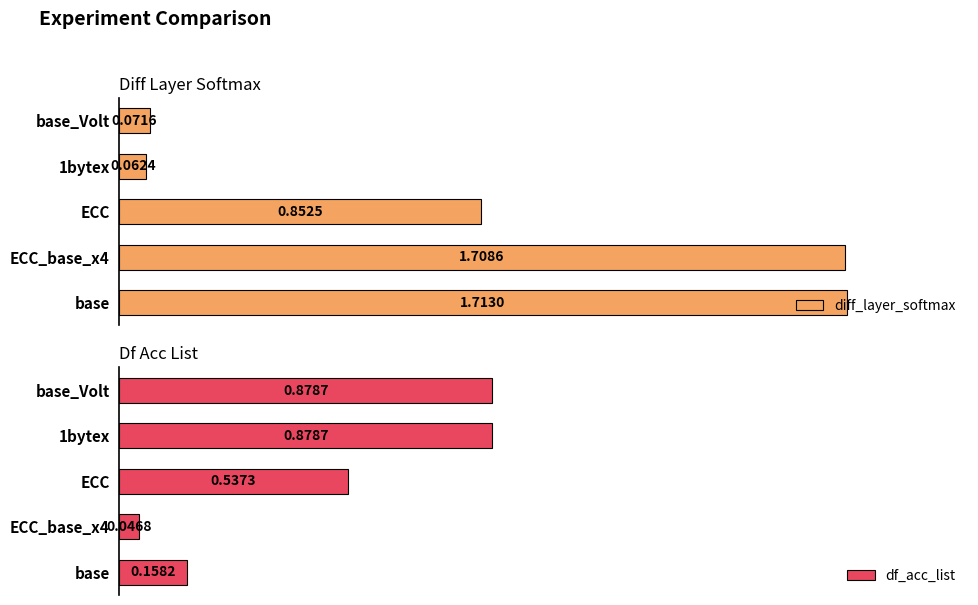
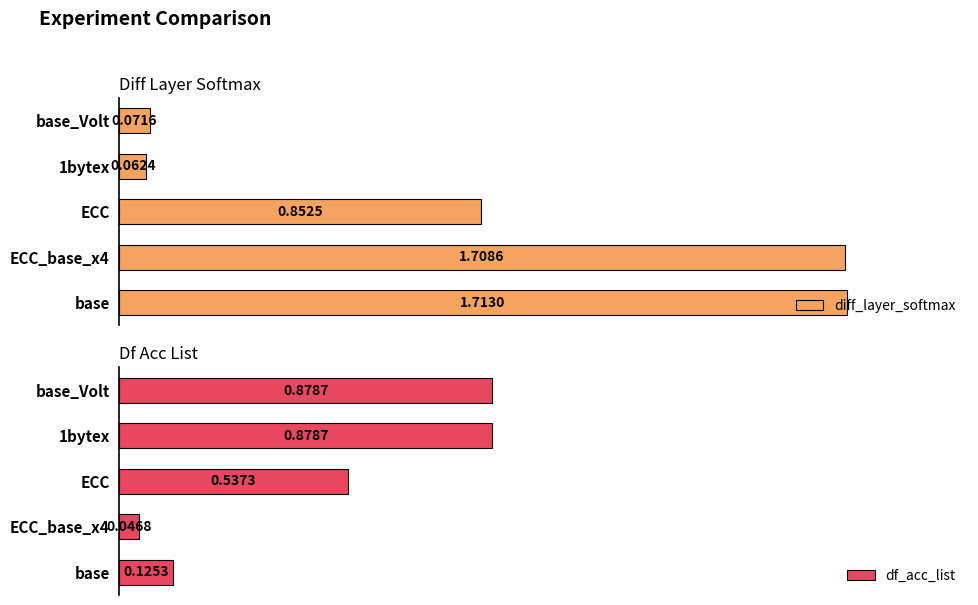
  {
    "Diff Layer Softmax": {
      "base_Volt": 0.0716,
      "1bytex": 0.0624,
      "ECC": 0.8525,
      "ECC_base_x4": 1.7086,
      "base": 1.7130
    },
    "Df Acc List": {
      "base_Volt": 0.8787,
      "1bytex": 0.8787,
      "ECC": 0.5373,
      "ECC_base_x4": 0.0468,
-     "base": 0.1582
+     "base": 0.1253
    }
  }
